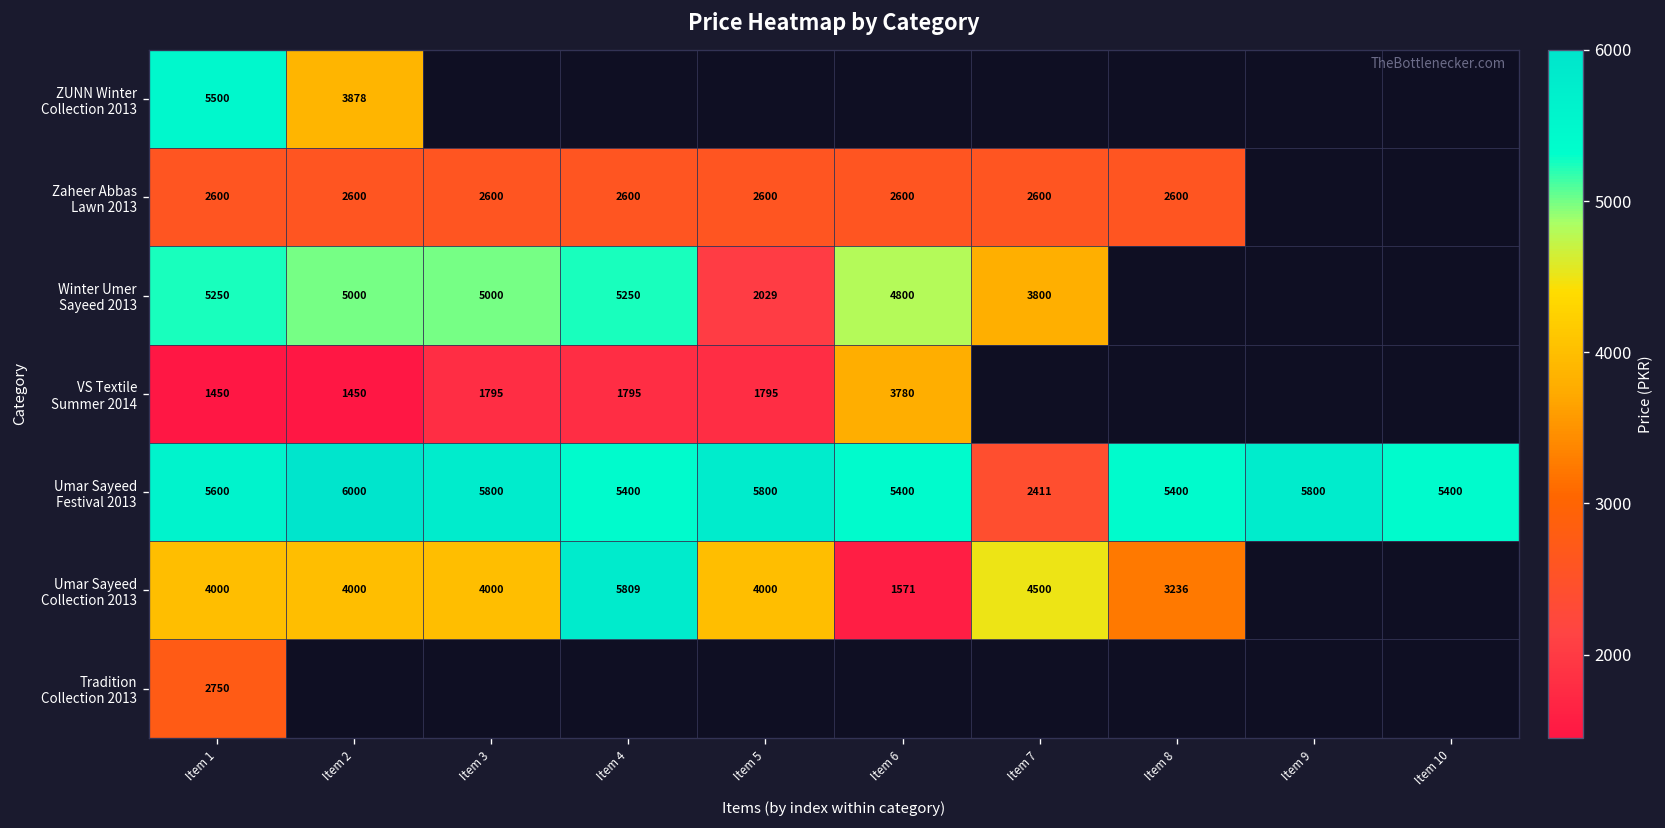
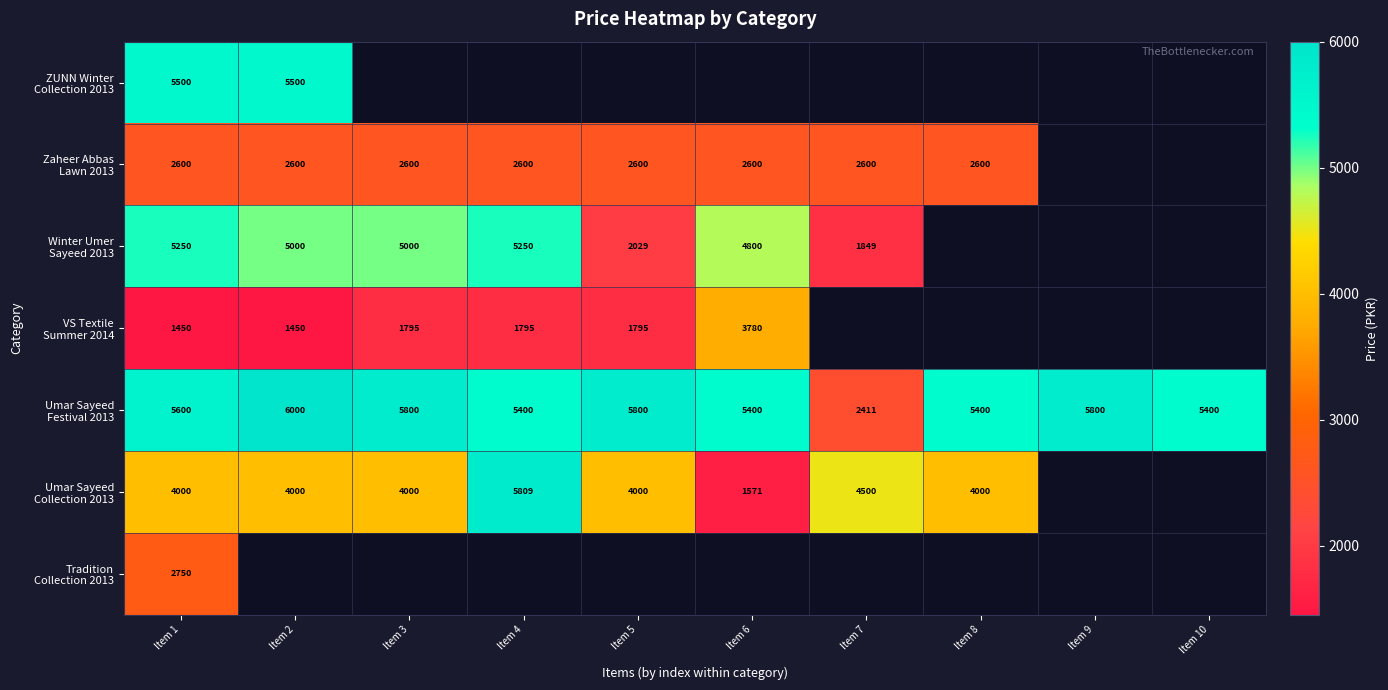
  {
    "ZUNN Winter Collection 2013": {
      "Item 1": 5500,
-     "Item 2": 3878
+     "Item 2": 5500
    },
    "Zaheer Abbas Lawn 2013": {
      "Item 1": 2600,
      "Item 2": 2600,
      "Item 3": 2600,
      "Item 4": 2600,
      "Item 5": 2600,
      "Item 6": 2600,
      "Item 7": 2600,
      "Item 8": 2600
    },
    "Winter Umer Sayeed 2013": {
      "Item 1": 5250,
      "Item 2": 5000,
      "Item 3": 5000,
      "Item 4": 5250,
      "Item 5": 2029,
      "Item 6": 4800,
-     "Item 7": 3800
+     "Item 7": 1849
    },
    "VS Textile Summer 2014": {
      "Item 1": 1450,
      "Item 2": 1450,
      "Item 3": 1795,
      "Item 4": 1795,
      "Item 5": 1795,
      "Item 6": 3780
    },
    "Umar Sayeed Festival 2013": {
      "Item 1": 5600,
      "Item 2": 6000,
      "Item 3": 5800,
      "Item 4": 5400,
      "Item 5": 5800,
      "Item 6": 5400,
      "Item 7": 2411,
      "Item 8": 5400,
      "Item 9": 5800,
      "Item 10": 5400
    },
    "Umar Sayeed Collection 2013": {
      "Item 1": 4000,
      "Item 2": 4000,
      "Item 3": 4000,
      "Item 4": 5809,
      "Item 5": 4000,
      "Item 6": 1571,
      "Item 7": 4500,
-     "Item 8": 3236
+     "Item 8": 4000
    },
    "Tradition Collection 2013": {
      "Item 1": 2750
    }
  }
